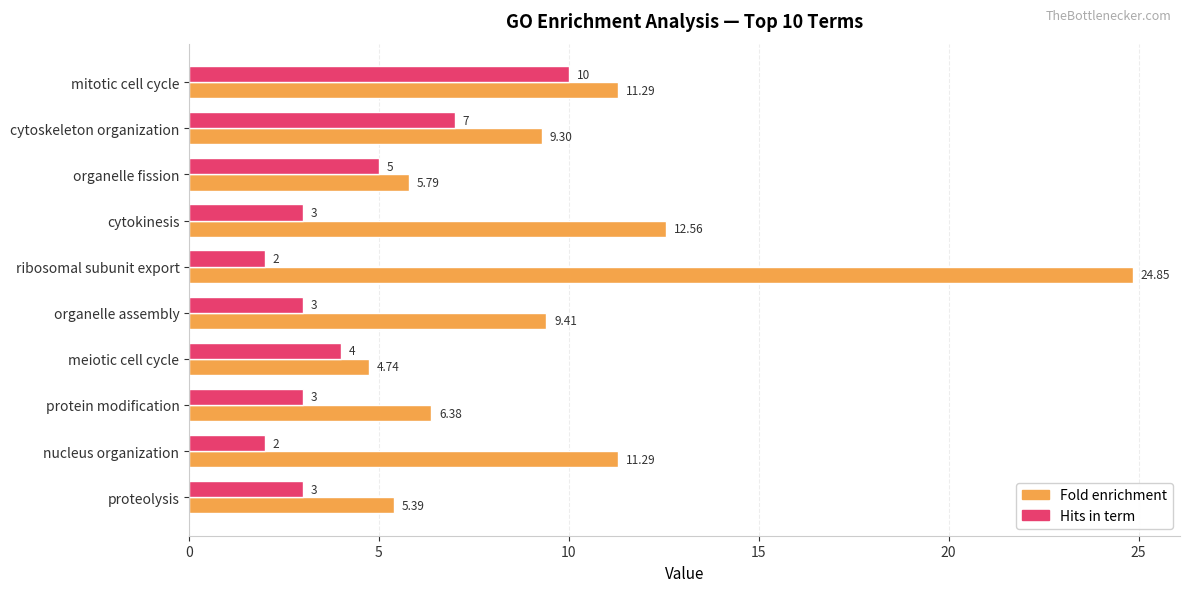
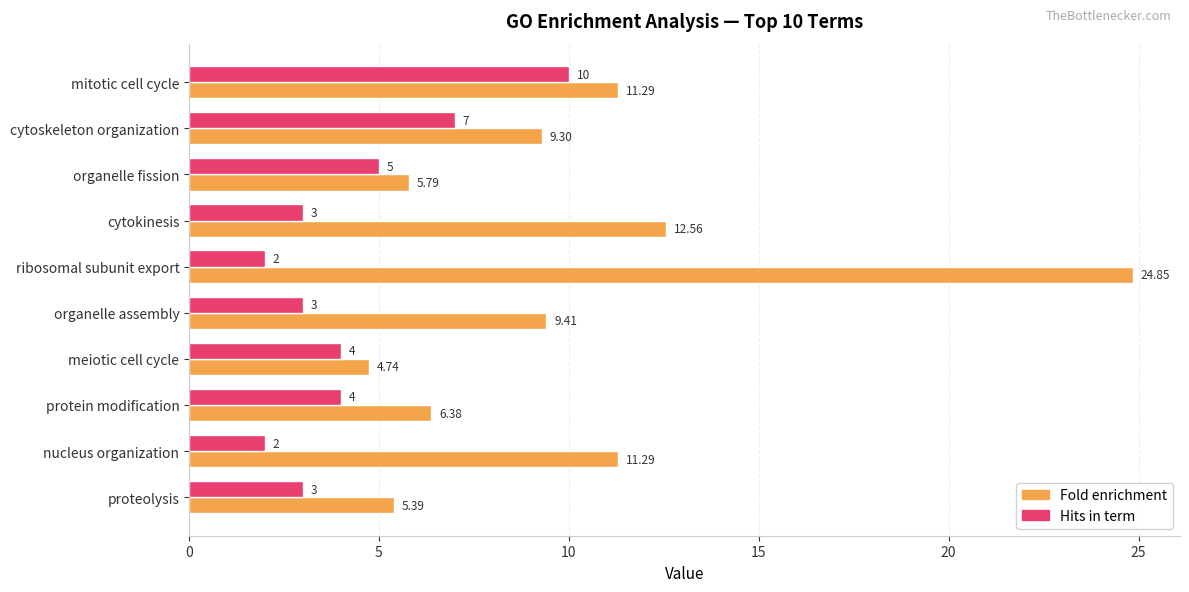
  {
    "Fold enrichment": {
      "mitotic cell cycle": 11.29,
      "cytoskeleton organization": 9.30,
      "organelle fission": 5.79,
      "cytokinesis": 12.56,
      "ribosomal subunit export": 24.85,
      "organelle assembly": 9.41,
      "meiotic cell cycle": 4.74,
      "protein modification": 6.38,
      "nucleus organization": 11.29,
      "proteolysis": 5.39
    },
    "Hits in term": {
      "mitotic cell cycle": 10,
      "cytoskeleton organization": 7,
      "organelle fission": 5,
      "cytokinesis": 3,
      "ribosomal subunit export": 2,
      "organelle assembly": 3,
      "meiotic cell cycle": 4,
-     "protein modification": 3,
+     "protein modification": 4,
      "nucleus organization": 2,
      "proteolysis": 3
    }
  }
